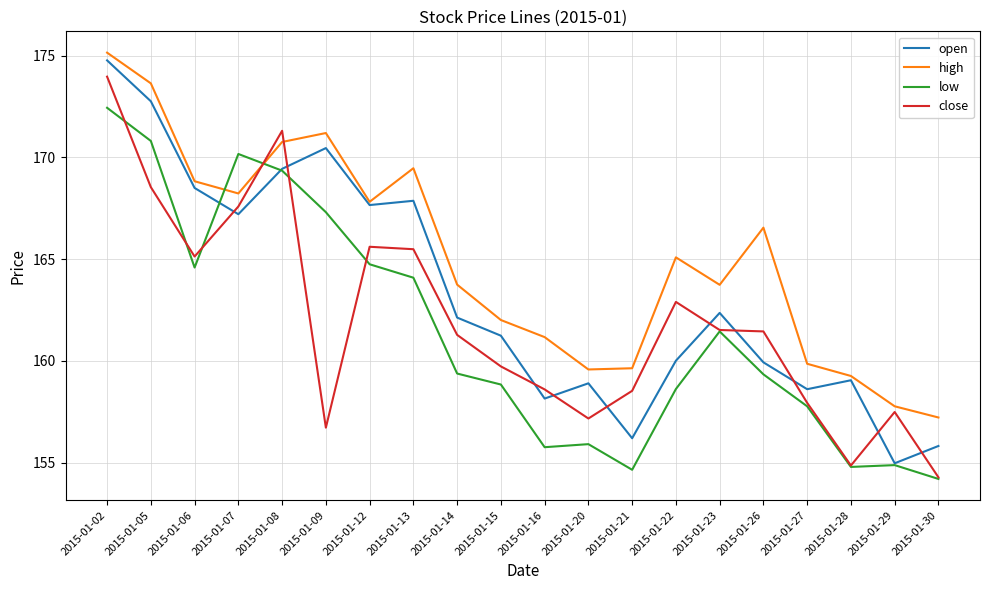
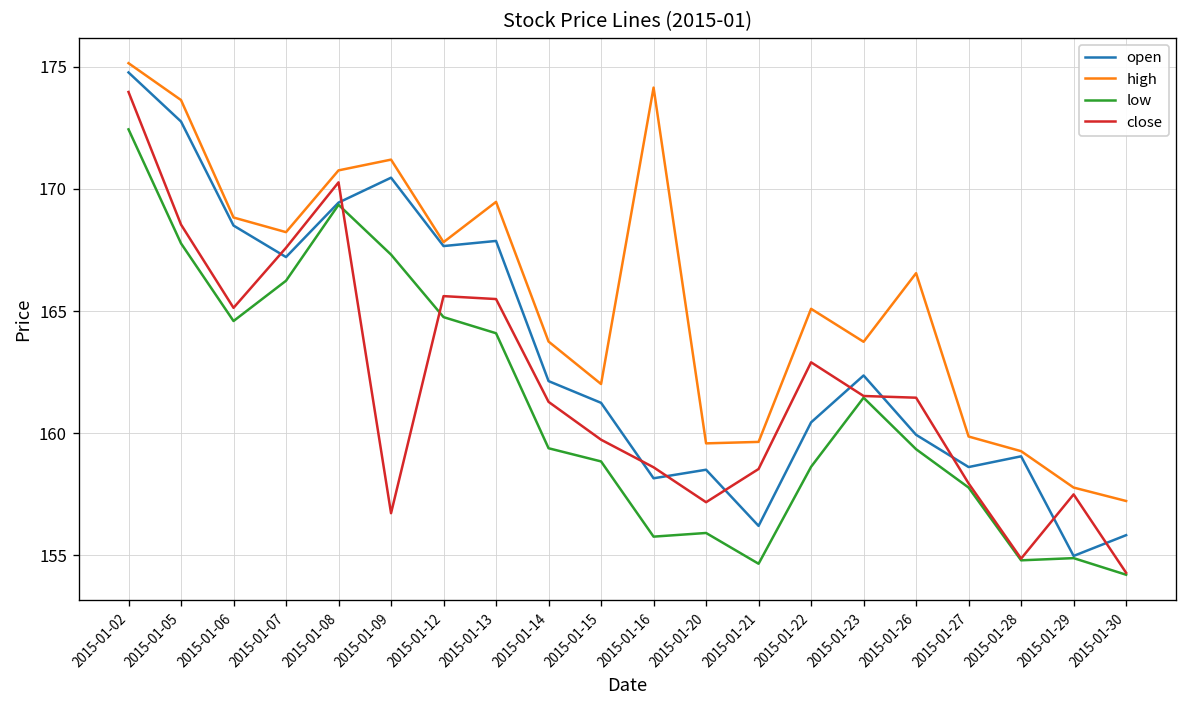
  {
    "open": {
      "2015-01-02": 174.8,
      "2015-01-05": 172.8,
      "2015-01-06": 168.5,
      "2015-01-07": 167.2,
      "2015-01-09": 170.5,
      "2015-01-12": 167.7,
      "2015-01-13": 167.9,
      "2015-01-14": 162.1,
      "2015-01-15": 161.2,
      "2015-01-16": 158.2,
-     "2015-01-20": 158.9,
+     "2015-01-20": 158.5,
      "2015-01-21": 156.2,
-     "2015-01-22": 160.0,
+     "2015-01-22": 160.4,
      "2015-01-23": 162.4,
      "2015-01-26": 159.9,
      "2015-01-27": 158.6,
      "2015-01-28": 159.1,
      "2015-01-30": 155.8
    },
    "high": {
      "2015-01-02": 175.2,
      "2015-01-05": 173.6,
      "2015-01-06": 168.8,
      "2015-01-07": 168.2,
      "2015-01-08": 170.8,
      "2015-01-09": 171.2,
      "2015-01-12": 167.8,
      "2015-01-13": 169.5,
      "2015-01-14": 163.8,
      "2015-01-15": 162.0,
-     "2015-01-16": 161.2,
+     "2015-01-16": 174.2,
      "2015-01-20": 159.6,
      "2015-01-21": 159.6,
      "2015-01-22": 165.1,
      "2015-01-23": 163.7,
      "2015-01-26": 166.6,
      "2015-01-27": 159.9,
      "2015-01-28": 159.3,
      "2015-01-29": 157.8,
      "2015-01-30": 157.2
    },
    "low": {
      "2015-01-02": 172.4,
-     "2015-01-05": 170.8,
+     "2015-01-05": 167.8,
      "2015-01-06": 164.6,
-     "2015-01-07": 170.2,
+     "2015-01-07": 166.2,
      "2015-01-09": 167.3,
      "2015-01-12": 164.8,
      "2015-01-13": 164.1,
      "2015-01-14": 159.4,
      "2015-01-15": 158.8,
      "2015-01-16": 155.8,
      "2015-01-20": 155.9,
      "2015-01-21": 154.7,
      "2015-01-22": 158.6,
      "2015-01-26": 159.3,
      "2015-01-27": 157.8
    },
    "close": {
      "2015-01-02": 174.0,
      "2015-01-05": 168.5,
      "2015-01-06": 165.1,
      "2015-01-07": 167.6,
-     "2015-01-08": 171.3,
+     "2015-01-08": 170.3,
      "2015-01-09": 156.7,
      "2015-01-12": 165.6,
      "2015-01-13": 165.5,
      "2015-01-14": 161.3,
      "2015-01-15": 159.7,
      "2015-01-16": 158.6,
      "2015-01-20": 157.2,
      "2015-01-21": 158.5,
      "2015-01-22": 162.9,
      "2015-01-26": 161.5,
      "2015-01-27": 157.9,
      "2015-01-29": 157.5
    }
  }
